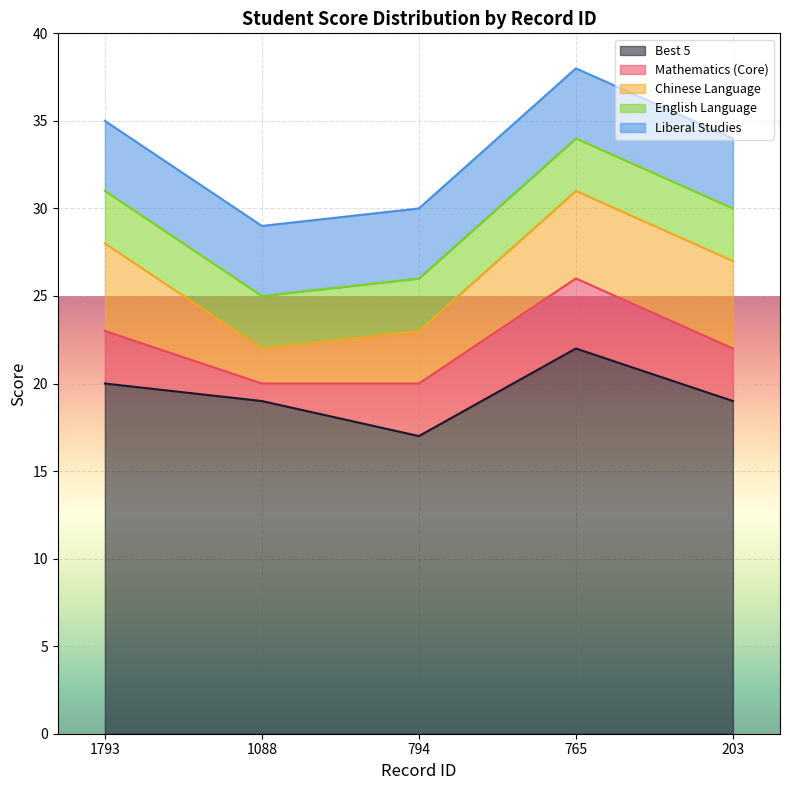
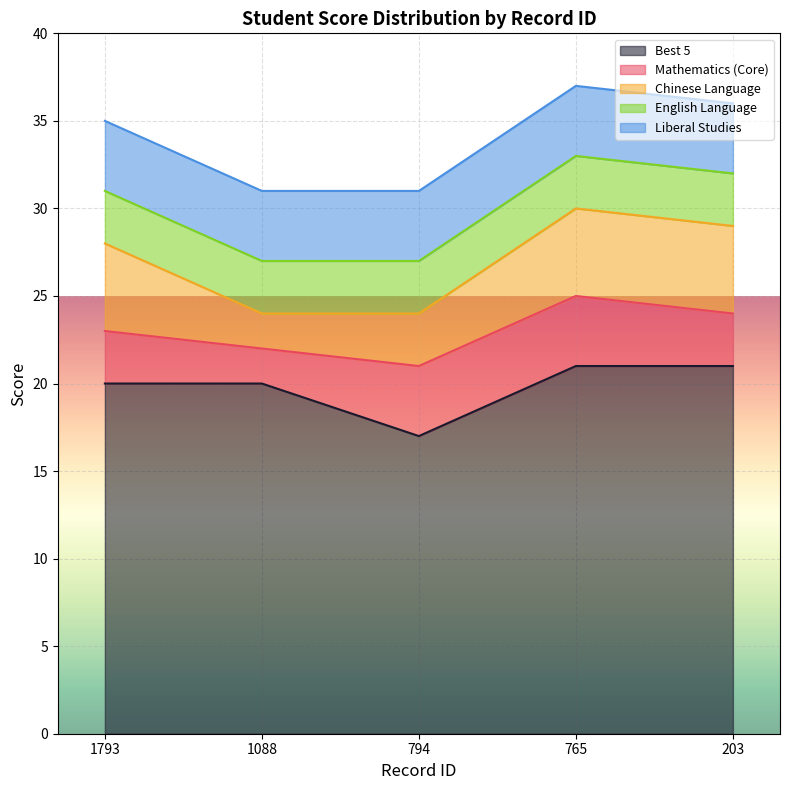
  {
    "Best 5": {
      "1793": 20,
-     "1088": 19,
+     "1088": 20,
      "794": 17,
-     "765": 22,
-     "203": 19
+     "765": 21,
+     "203": 21
    },
    "Mathematics (Core)": {
      "1793": 3,
-     "1088": 1,
-     "794": 3,
+     "1088": 2,
+     "794": 4,
      "765": 4,
      "203": 3
    },
    "Chinese Language": {
      "1793": 5,
      "1088": 2,
      "794": 3,
      "765": 5,
      "203": 5
    },
    "English Language": {
      "1793": 3,
      "1088": 3,
      "794": 3,
      "765": 3,
      "203": 3
    },
    "Liberal Studies": {
      "1793": 4,
      "1088": 4,
      "794": 4,
      "765": 4
    }
  }
